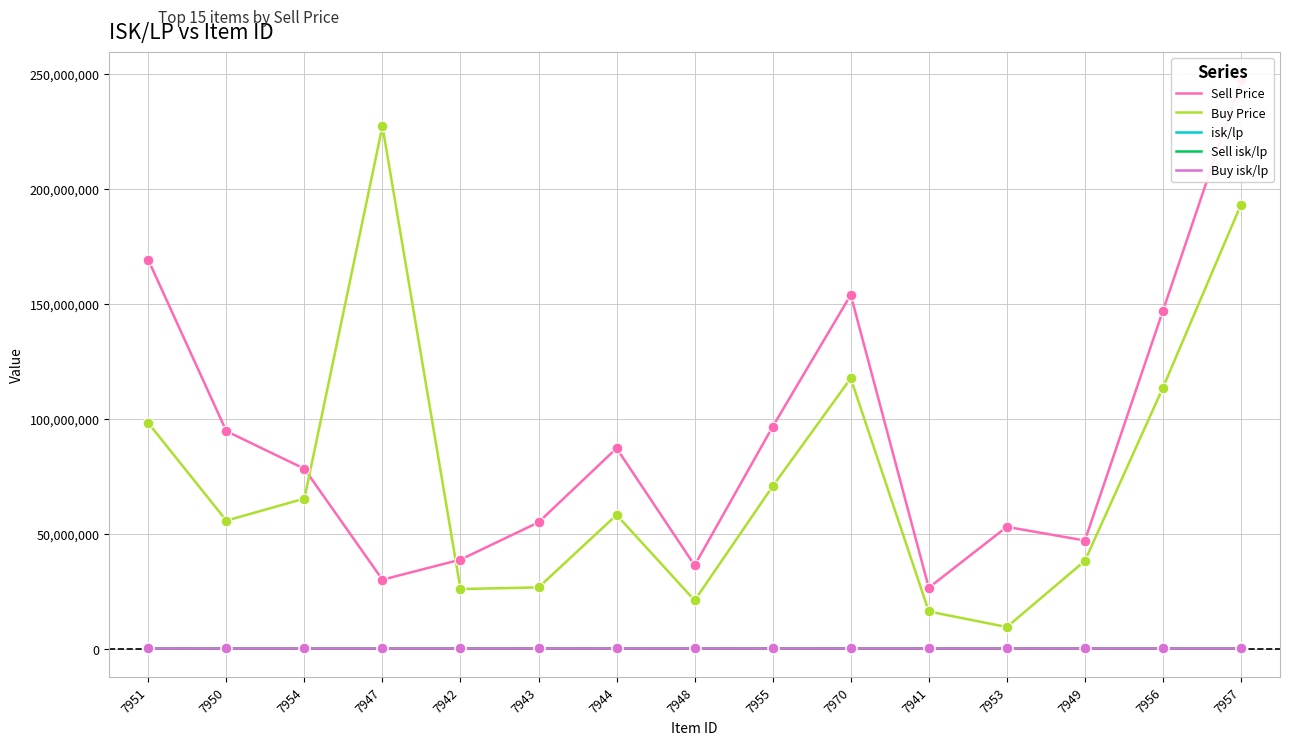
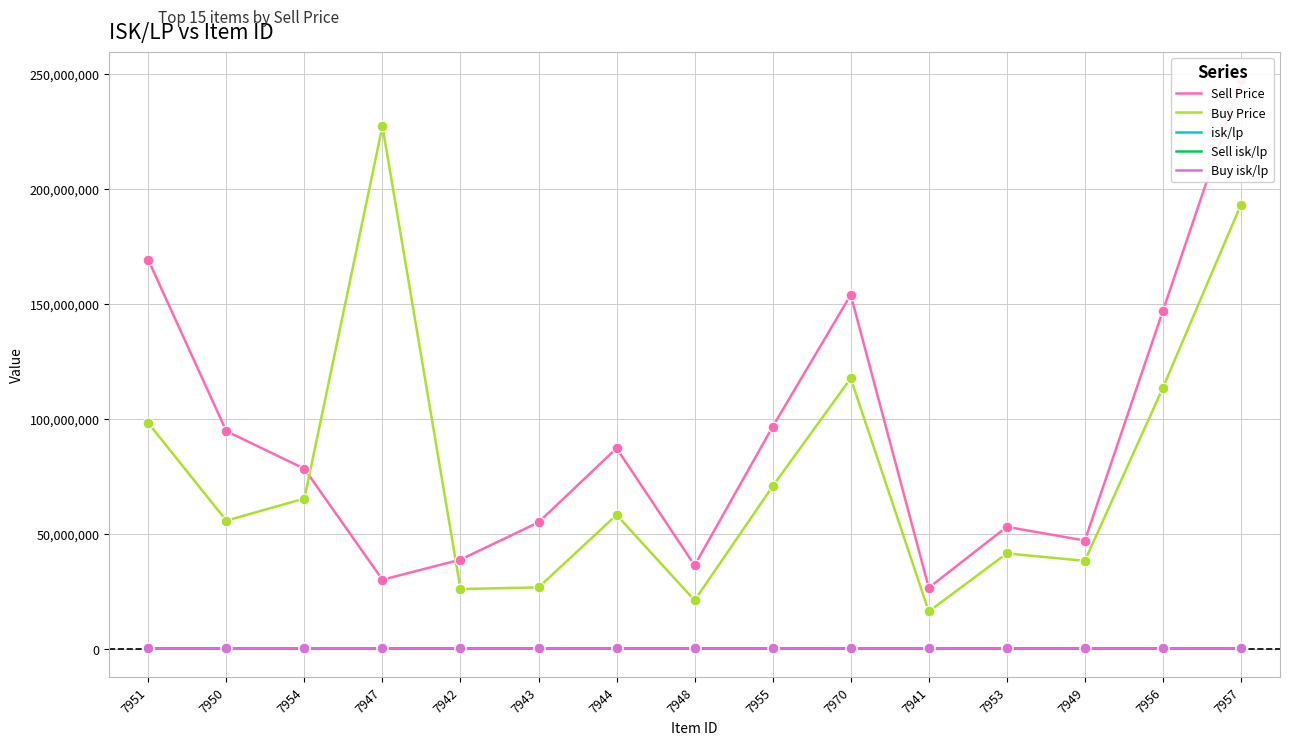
  {
    "Buy Price": {
      "7951": "98,000,000",
      "7950": "56,000,000",
      "7954": "65,000,000",
      "7947": "227,000,000",
      "7942": "26,000,000",
      "7943": "27,000,000",
      "7944": "58,000,000",
      "7948": "21,000,000",
      "7955": "71,000,000",
      "7970": "118,000,000",
      "7941": "16,000,000",
-     "7953": "9,000,000",
+     "7953": "41,000,000",
      "7949": "38,000,000",
      "7956": "114,000,000",
      "7957": "193,000,000"
    }
  }
